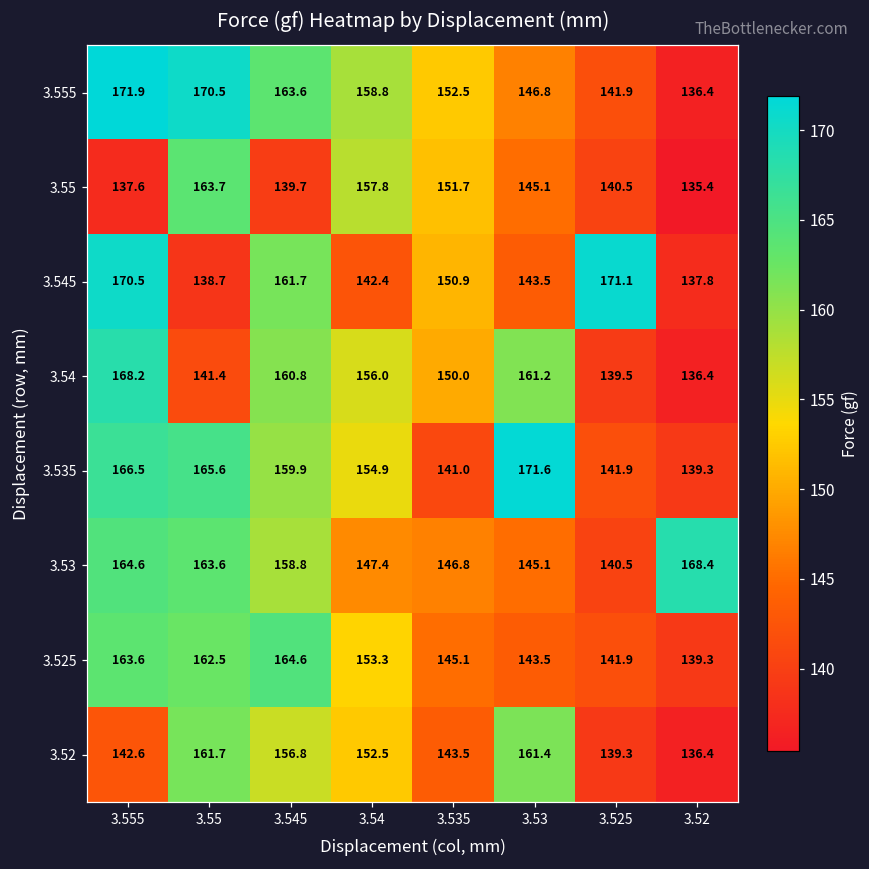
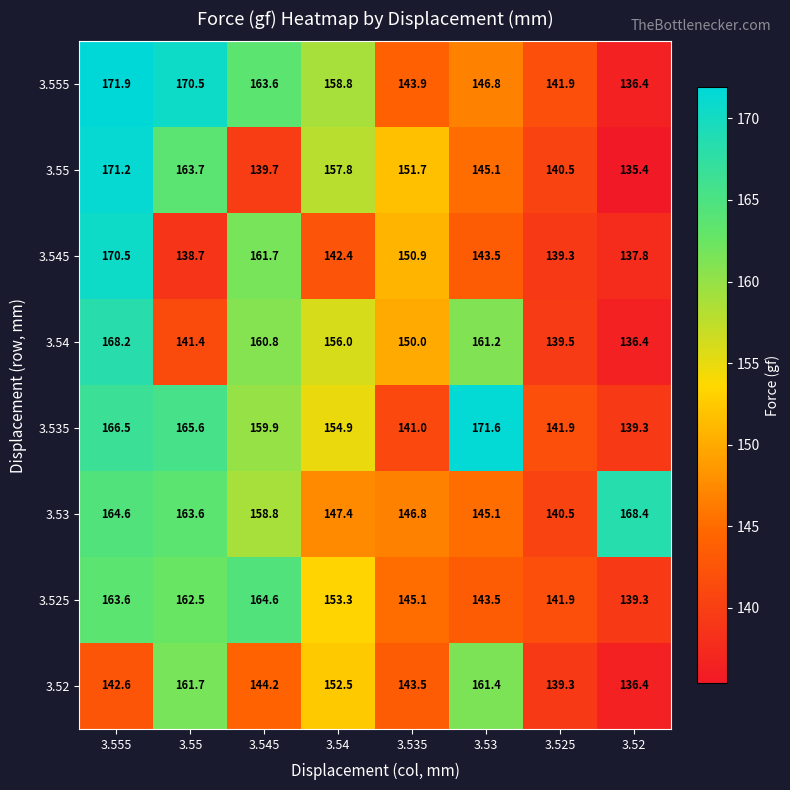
  {
    "3.555": {
      "3.555": 171.9,
      "3.55": 170.5,
      "3.545": 163.6,
      "3.54": 158.8,
-     "3.535": 152.5,
+     "3.535": 143.9,
      "3.53": 146.8,
      "3.525": 141.9,
      "3.52": 136.4
    },
    "3.55": {
-     "3.555": 137.6,
+     "3.555": 171.2,
      "3.55": 163.7,
      "3.545": 139.7,
      "3.54": 157.8,
      "3.535": 151.7,
      "3.53": 145.1,
      "3.525": 140.5,
      "3.52": 135.4
    },
    "3.545": {
      "3.555": 170.5,
      "3.55": 138.7,
      "3.545": 161.7,
      "3.54": 142.4,
      "3.535": 150.9,
      "3.53": 143.5,
-     "3.525": 171.1,
+     "3.525": 139.3,
      "3.52": 137.8
    },
    "3.54": {
      "3.555": 168.2,
      "3.55": 141.4,
      "3.545": 160.8,
      "3.54": 156.0,
      "3.535": 150.0,
      "3.53": 161.2,
      "3.525": 139.5,
      "3.52": 136.4
    },
    "3.535": {
      "3.555": 166.5,
      "3.55": 165.6,
      "3.545": 159.9,
      "3.54": 154.9,
      "3.535": 141.0,
      "3.53": 171.6,
      "3.525": 141.9,
      "3.52": 139.3
    },
    "3.53": {
      "3.555": 164.6,
      "3.55": 163.6,
      "3.545": 158.8,
      "3.54": 147.4,
      "3.535": 146.8,
      "3.53": 145.1,
      "3.525": 140.5,
      "3.52": 168.4
    },
    "3.525": {
      "3.555": 163.6,
      "3.55": 162.5,
      "3.545": 164.6,
      "3.54": 153.3,
      "3.535": 145.1,
      "3.53": 143.5,
      "3.525": 141.9,
      "3.52": 139.3
    },
    "3.52": {
      "3.555": 142.6,
      "3.55": 161.7,
-     "3.545": 156.8,
+     "3.545": 144.2,
      "3.54": 152.5,
      "3.535": 143.5,
      "3.53": 161.4,
      "3.525": 139.3,
      "3.52": 136.4
    }
  }
